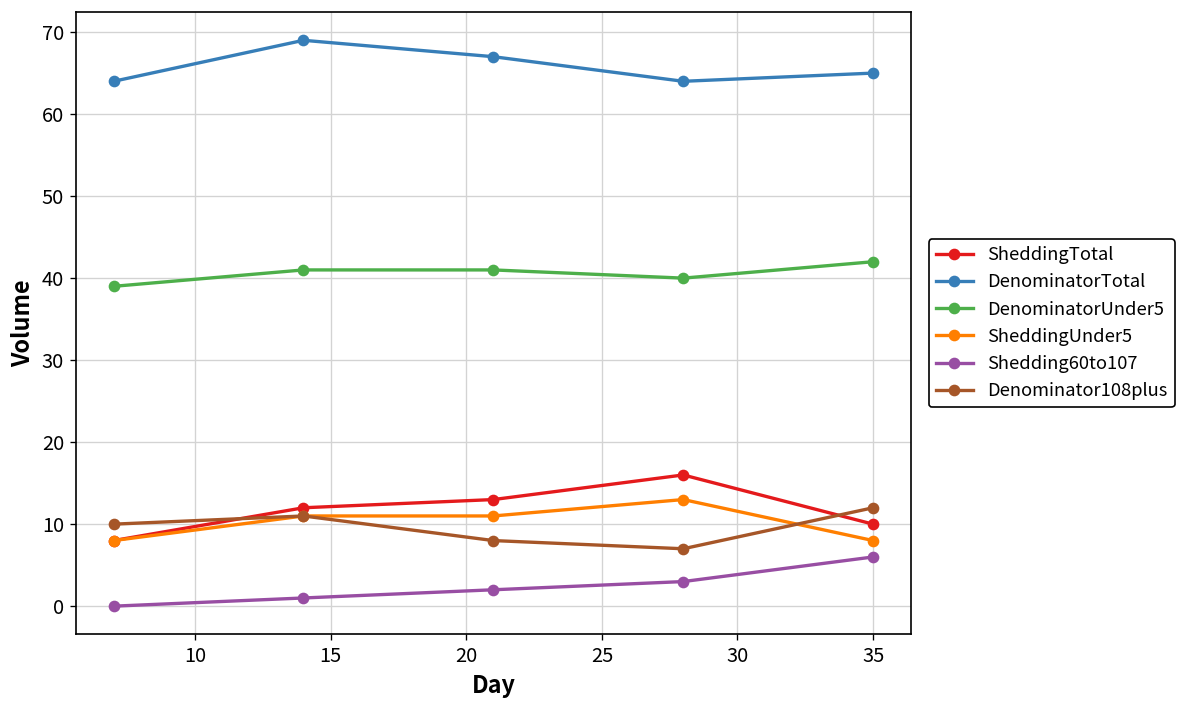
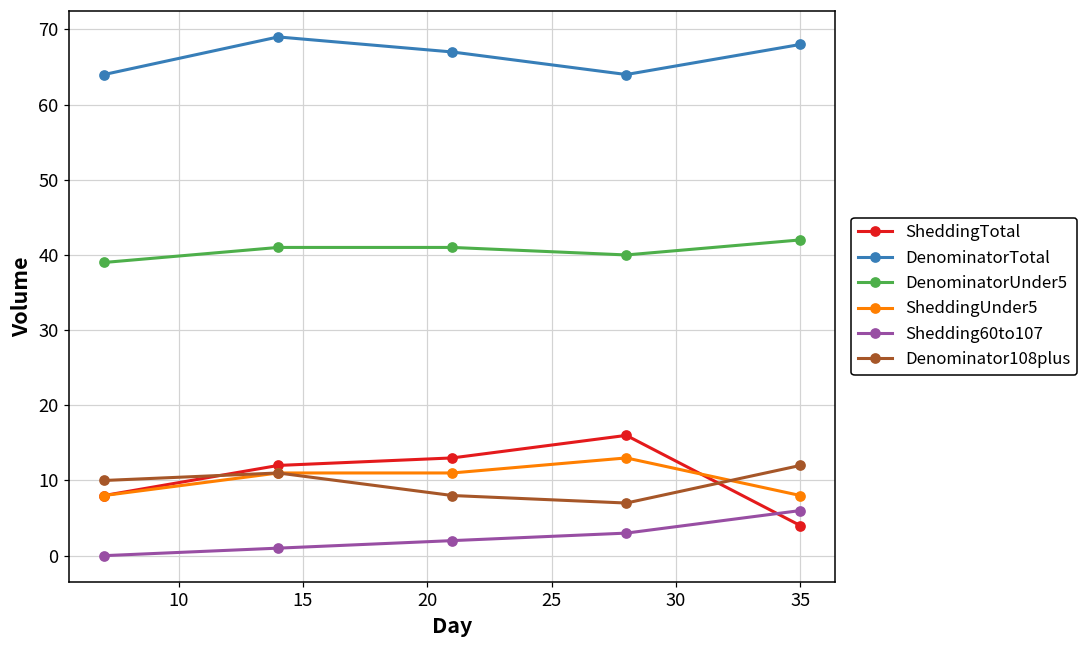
  {
    "SheddingTotal": {
-     "35": 10
+     "35": 4
    },
    "DenominatorTotal": {
-     "35": 65
+     "35": 68
    },
    "DenominatorUnder5": {
      "35": 42
    },
    "SheddingUnder5": {
      "35": 8
    },
    "Shedding60to107": {
      "35": 6
    },
    "Denominator108plus": {
      "35": 12
    }
  }
